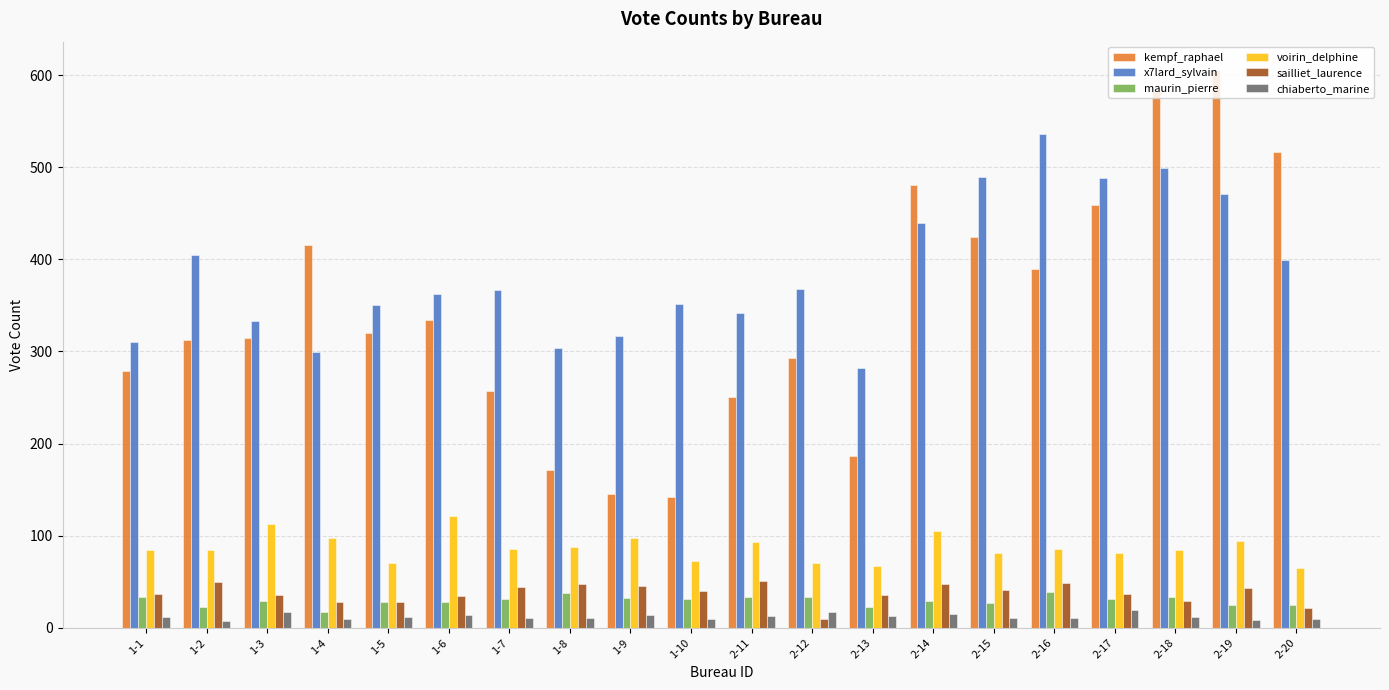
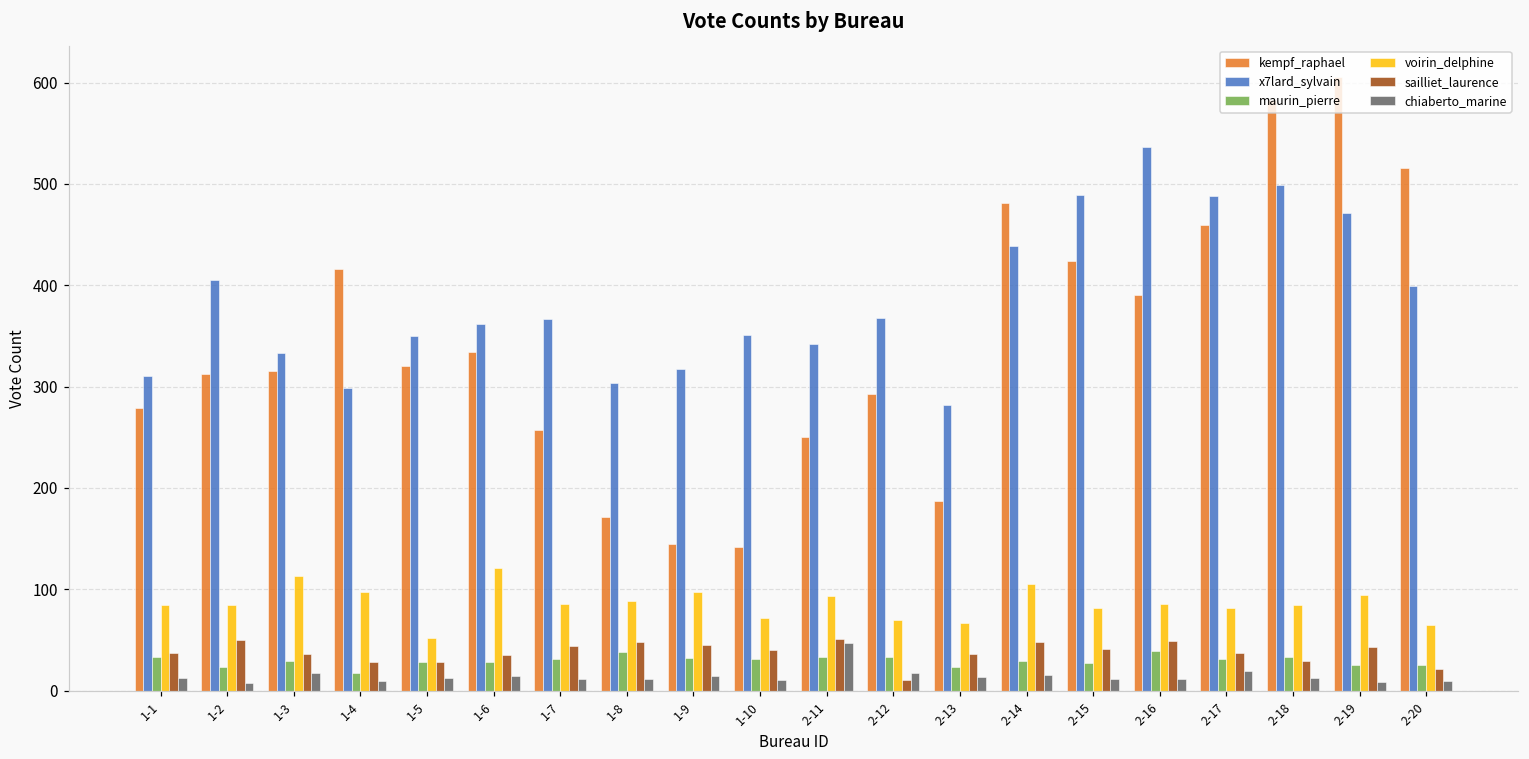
  {
    "kempf_raphael": {
      "1-1": 280,
      "1-2": 310,
      "1-3": 320,
      "1-4": 420,
      "1-5": 320,
      "1-6": 330,
      "1-7": 260,
      "1-8": 170,
      "1-9": 150,
      "1-10": 140,
      "2-11": 250,
      "2-12": 290,
      "2-13": 190,
      "2-14": 480,
      "2-15": 420,
      "2-16": 390,
      "2-17": 460,
      "2-20": 520
    },
    "x7lard_sylvain": {
      "1-1": 310,
      "1-2": 410,
      "1-3": 330,
      "1-4": 300,
      "1-5": 350,
      "1-6": 360,
      "1-7": 370,
      "1-8": 300,
      "1-9": 320,
      "1-10": 350,
      "2-11": 340,
      "2-12": 370,
      "2-13": 280,
      "2-14": 440,
      "2-15": 490,
      "2-16": 540,
      "2-17": 490,
      "2-18": 500,
      "2-19": 470,
      "2-20": 400
    },
    "maurin_pierre": {
      "1-1": 30,
      "1-2": 20,
      "1-3": 30,
      "1-4": 20,
      "1-5": 30,
      "1-6": 30,
      "1-7": 30,
      "1-8": 40,
      "1-9": 30,
      "1-10": 30,
      "2-11": 30,
      "2-12": 30,
      "2-13": 20,
      "2-14": 30,
      "2-15": 30,
      "2-16": 40,
      "2-17": 30,
      "2-18": 30,
      "2-19": 30,
      "2-20": 30
    },
    "voirin_delphine": {
      "1-1": 80,
      "1-2": 80,
      "1-3": 110,
      "1-4": 100,
-     "1-5": 70,
+     "1-5": 50,
      "1-6": 120,
      "1-7": 90,
      "1-8": 90,
      "1-9": 100,
      "1-10": 70,
      "2-11": 90,
      "2-12": 70,
      "2-13": 70,
      "2-14": 110,
      "2-15": 80,
      "2-16": 90,
      "2-17": 80,
      "2-18": 80,
      "2-19": 90,
      "2-20": 70
    },
    "sailliet_laurence": {
      "1-1": 40,
      "1-2": 50,
      "1-3": 40,
      "1-4": 30,
      "1-5": 30,
      "1-6": 40,
      "1-7": 40,
      "1-8": 50,
      "1-9": 50,
      "1-10": 40,
      "2-11": 50,
      "2-12": 10,
      "2-13": 40,
      "2-14": 50,
      "2-15": 40,
      "2-16": 50,
      "2-17": 40,
      "2-18": 30,
      "2-19": 40,
      "2-20": 20
    },
    "chiaberto_marine": {
      "1-1": 10,
      "1-2": 10,
      "1-3": 20,
      "1-4": 10,
      "1-5": 10,
      "1-6": 10,
      "1-7": 10,
      "1-8": 10,
      "1-9": 10,
      "1-10": 10,
-     "2-11": 10,
+     "2-11": 50,
      "2-12": 20,
      "2-13": 10,
      "2-14": 20,
      "2-15": 10,
      "2-16": 10,
      "2-17": 20,
      "2-18": 10,
      "2-19": 10,
      "2-20": 10
    }
  }
